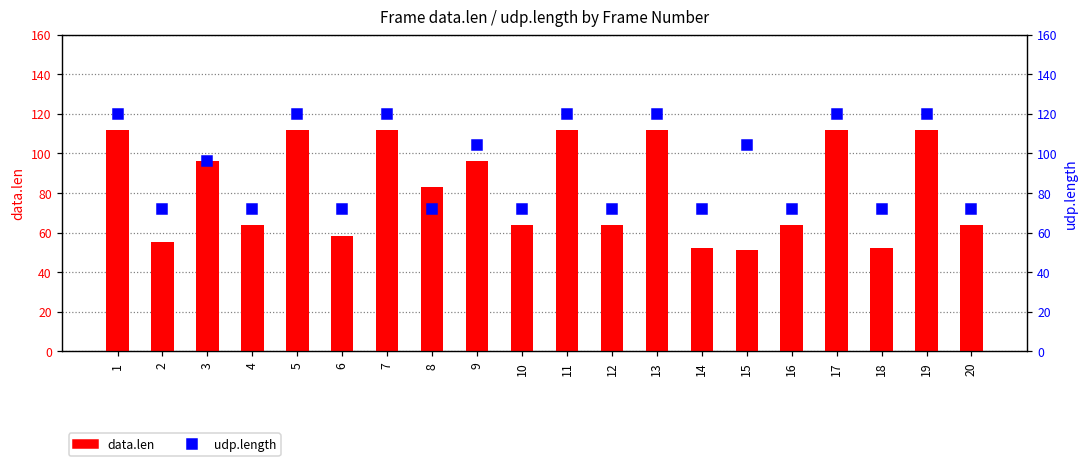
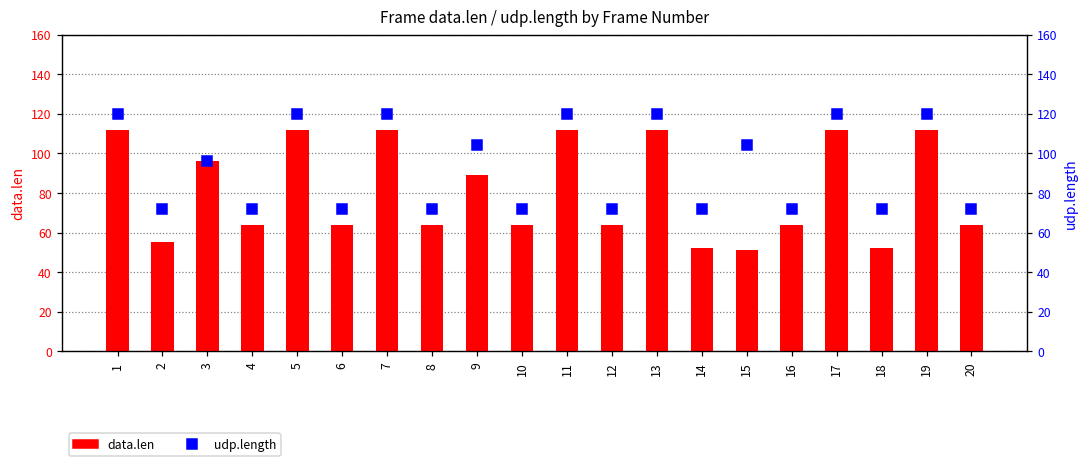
  {
    "data.len": {
      "1": 112,
      "2": 55,
      "3": 96,
      "4": 64,
      "5": 112,
-     "6": 58,
+     "6": 64,
      "7": 112,
-     "8": 83,
-     "9": 96,
+     "8": 64,
+     "9": 89,
      "10": 64,
      "11": 112,
      "12": 64,
      "13": 112,
      "14": 52,
      "15": 51,
      "16": 64,
      "17": 112,
      "18": 52,
      "19": 112,
      "20": 64
    },
    "udp.length": {
      "1": 120,
      "2": 72,
      "3": 96,
      "4": 72,
      "5": 120,
      "6": 72,
      "7": 120,
      "8": 72,
      "9": 104,
      "10": 72,
      "11": 120,
      "12": 72,
      "13": 120,
      "14": 72,
      "15": 104,
      "16": 72,
      "17": 120,
      "18": 72,
      "19": 120,
      "20": 72
    }
  }
